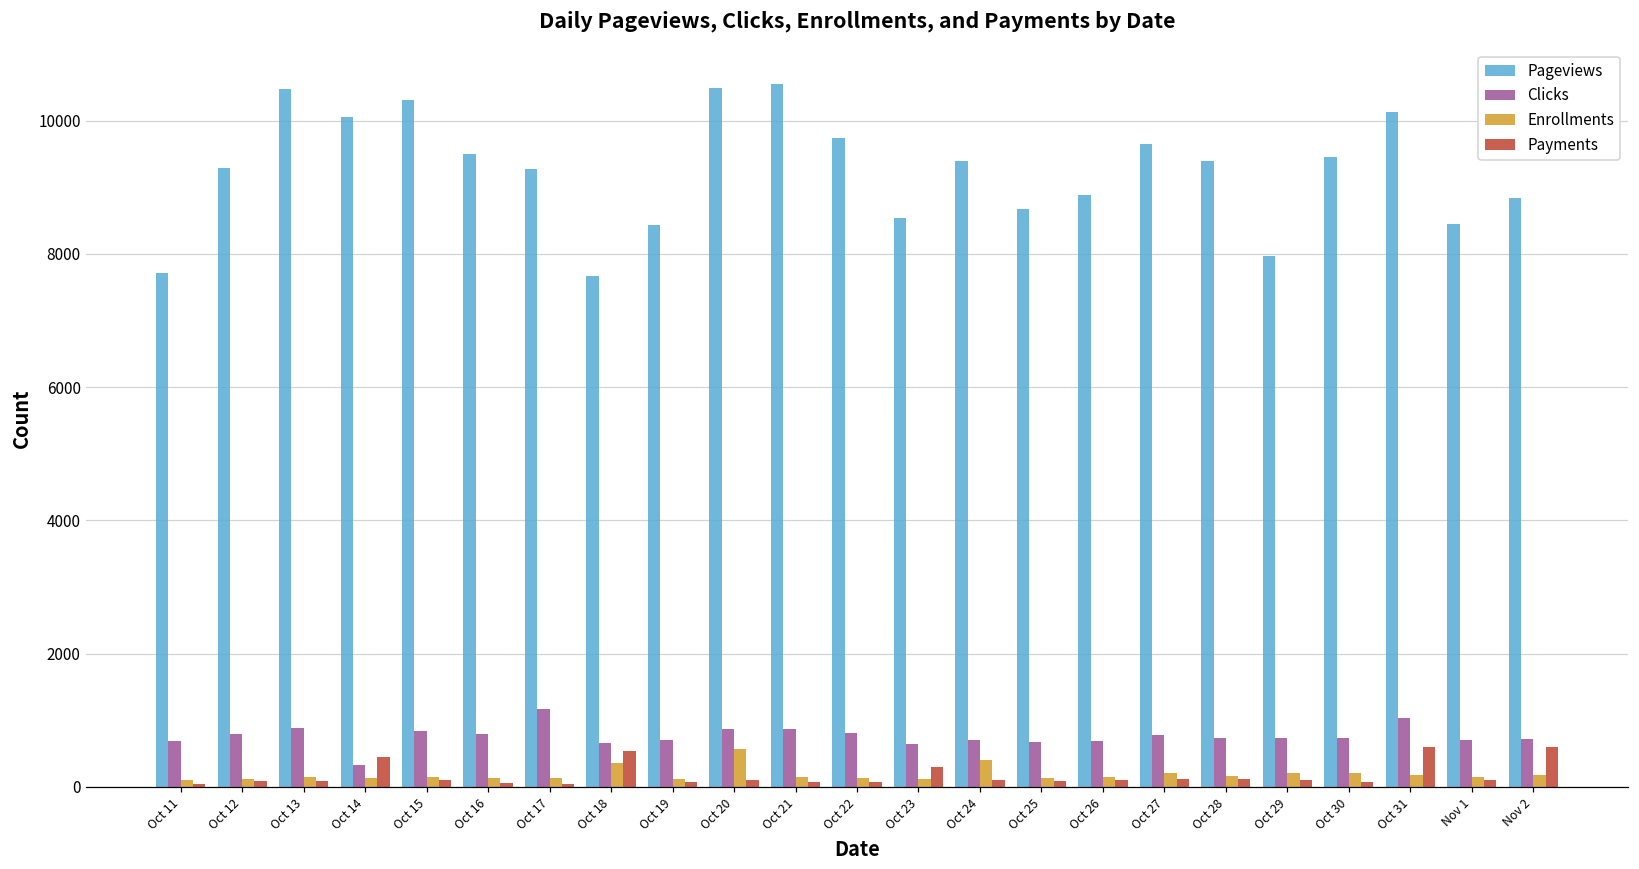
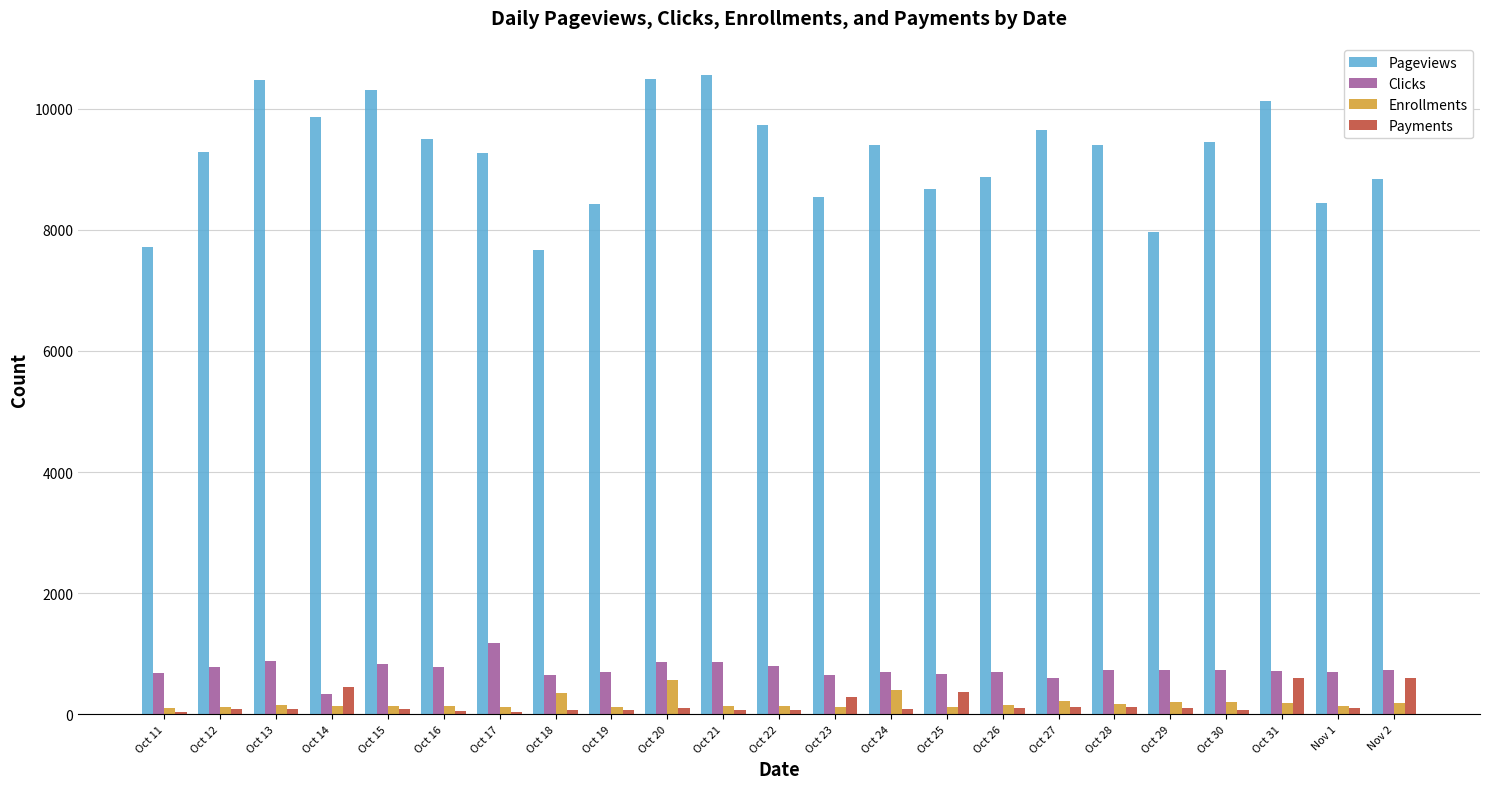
  {
    "Pageviews": {
      "Oct 11": 7700,
      "Oct 12": 9300,
      "Oct 13": 10500,
-     "Oct 14": 10100,
+     "Oct 14": 9900,
      "Oct 15": 10300,
      "Oct 16": 9500,
      "Oct 17": 9300,
      "Oct 18": 7700,
      "Oct 19": 8400,
      "Oct 20": 10500,
      "Oct 21": 10600,
      "Oct 22": 9700,
      "Oct 23": 8500,
      "Oct 24": 9400,
      "Oct 25": 8700,
      "Oct 26": 8900,
      "Oct 27": 9700,
      "Oct 28": 9400,
      "Oct 29": 8000,
      "Oct 30": 9500,
      "Oct 31": 10100,
      "Nov 1": 8400,
      "Nov 2": 8800
    },
    "Clicks": {
      "Oct 11": 700,
      "Oct 12": 800,
      "Oct 13": 900,
      "Oct 14": 300,
      "Oct 15": 800,
      "Oct 16": 800,
      "Oct 17": 1200,
      "Oct 18": 700,
      "Oct 19": 700,
      "Oct 20": 900,
      "Oct 21": 900,
      "Oct 22": 800,
      "Oct 23": 600,
      "Oct 24": 700,
      "Oct 25": 700,
      "Oct 26": 700,
-     "Oct 27": 800,
+     "Oct 27": 600,
      "Oct 28": 700,
      "Oct 29": 700,
      "Oct 30": 700,
-     "Oct 31": 1000,
+     "Oct 31": 700,
      "Nov 1": 700,
      "Nov 2": 700
    },
    "Enrollments": {
      "Oct 11": 100,
      "Oct 12": 100,
      "Oct 13": 100,
      "Oct 14": 100,
      "Oct 15": 100,
      "Oct 16": 100,
      "Oct 17": 100,
      "Oct 18": 400,
      "Oct 19": 100,
      "Oct 20": 600,
      "Oct 21": 100,
      "Oct 22": 100,
      "Oct 23": 100,
      "Oct 24": 400,
      "Oct 25": 100,
      "Oct 26": 200,
      "Oct 27": 200,
      "Oct 28": 200,
      "Oct 29": 200,
      "Oct 30": 200,
      "Oct 31": 200,
      "Nov 1": 100,
      "Nov 2": 200
    },
    "Payments": {
      "Oct 12": 100,
      "Oct 13": 100,
      "Oct 14": 400,
      "Oct 15": 100,
      "Oct 16": 100,
      "Oct 17": 0,
-     "Oct 18": 500,
+     "Oct 18": 100,
      "Oct 19": 100,
      "Oct 20": 100,
      "Oct 21": 100,
      "Oct 22": 100,
      "Oct 23": 300,
      "Oct 24": 100,
-     "Oct 25": 100,
+     "Oct 25": 400,
      "Oct 26": 100,
      "Oct 27": 100,
      "Oct 28": 100,
      "Oct 29": 100,
      "Oct 30": 100,
      "Oct 31": 600,
      "Nov 1": 100,
      "Nov 2": 600
    }
  }
